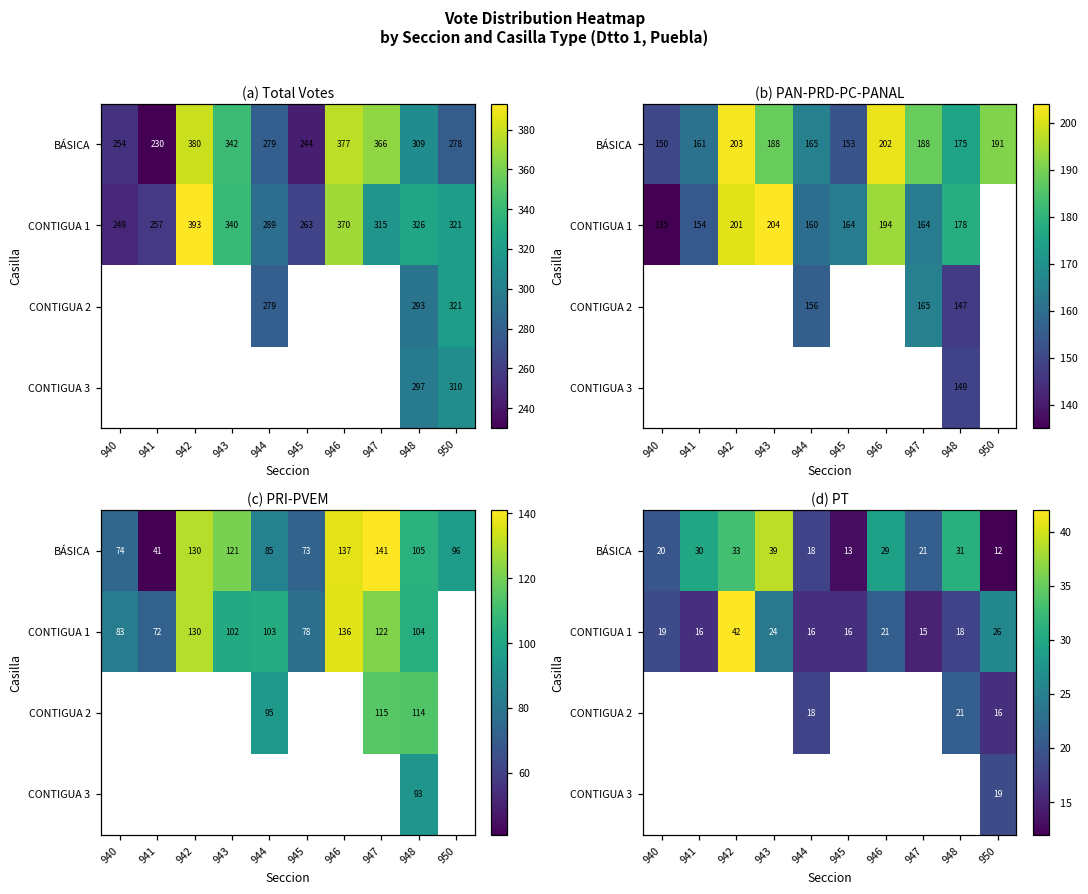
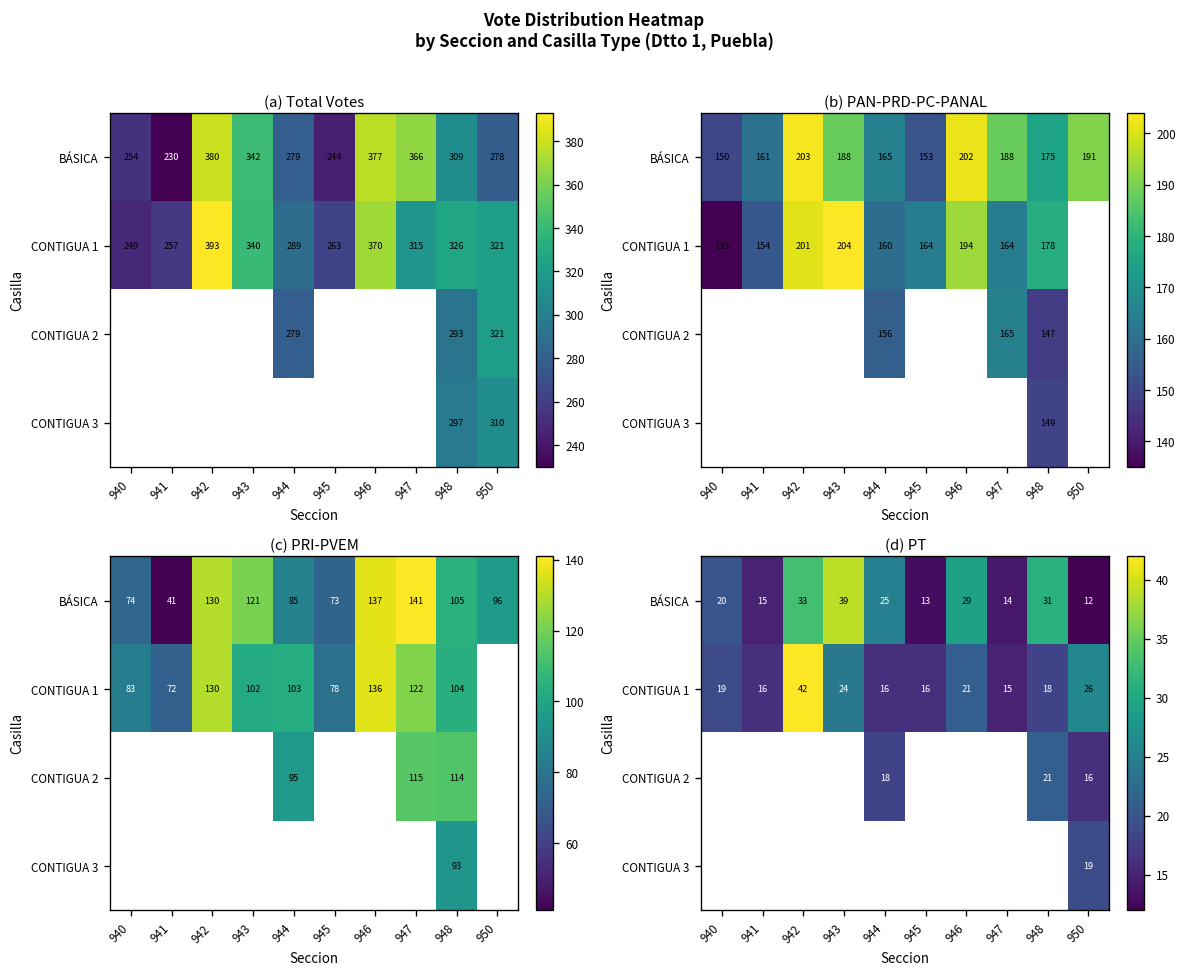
  {
    "(a) Total Votes": {
      "BÁSICA": {
        "940": 254,
        "941": 230,
        "942": 380,
        "943": 342,
        "944": 279,
        "945": 244,
        "946": 377,
        "947": 366,
        "948": 309,
        "950": 278
      },
      "CONTIGUA 1": {
        "940": 249,
        "941": 257,
        "942": 393,
        "943": 340,
        "944": 289,
        "945": 263,
        "946": 370,
        "947": 315,
        "948": 326,
        "950": 321
      },
      "CONTIGUA 2": {
        "944": 279,
        "948": 293,
        "950": 321
      },
      "CONTIGUA 3": {
        "948": 297,
        "950": 310
      }
    },
    "(b) PAN-PRD-PC-PANAL": {
      "BÁSICA": {
        "940": 150,
        "941": 161,
        "942": 203,
        "943": 188,
        "944": 165,
        "945": 153,
        "946": 202,
        "947": 188,
        "948": 175,
        "950": 191
      },
      "CONTIGUA 1": {
        "940": 135,
        "941": 154,
        "942": 201,
        "943": 204,
        "944": 160,
        "945": 164,
        "946": 194,
        "947": 164,
        "948": 178
      },
      "CONTIGUA 2": {
        "944": 156,
        "947": 165,
        "948": 147
      },
      "CONTIGUA 3": {
        "948": 149
      }
    },
    "(c) PRI-PVEM": {
      "BÁSICA": {
        "940": 74,
        "941": 41,
        "942": 130,
        "943": 121,
        "944": 85,
        "945": 73,
        "946": 137,
        "947": 141,
        "948": 105,
        "950": 96
      },
      "CONTIGUA 1": {
        "940": 83,
        "941": 72,
        "942": 130,
        "943": 102,
        "944": 103,
        "945": 78,
        "946": 136,
        "947": 122,
        "948": 104
      },
      "CONTIGUA 2": {
        "944": 95,
        "947": 115,
        "948": 114
      },
      "CONTIGUA 3": {
        "948": 93
      }
    },
    "(d) PT": {
      "BÁSICA": {
        "940": 20,
-       "941": 30,
+       "941": 15,
        "942": 33,
        "943": 39,
-       "944": 18,
+       "944": 25,
        "945": 13,
        "946": 29,
-       "947": 21,
+       "947": 14,
        "948": 31,
        "950": 12
      },
      "CONTIGUA 1": {
        "940": 19,
        "941": 16,
        "942": 42,
        "943": 24,
        "944": 16,
        "945": 16,
        "946": 21,
        "947": 15,
        "948": 18,
        "950": 26
      },
      "CONTIGUA 2": {
        "944": 18,
        "948": 21,
        "950": 16
      },
      "CONTIGUA 3": {
        "950": 19
      }
    }
  }
